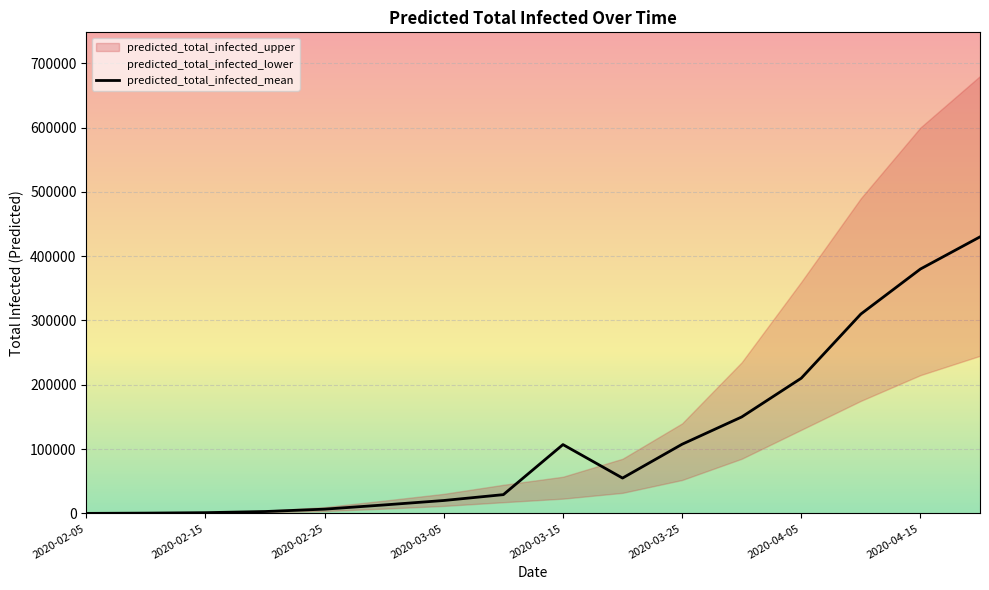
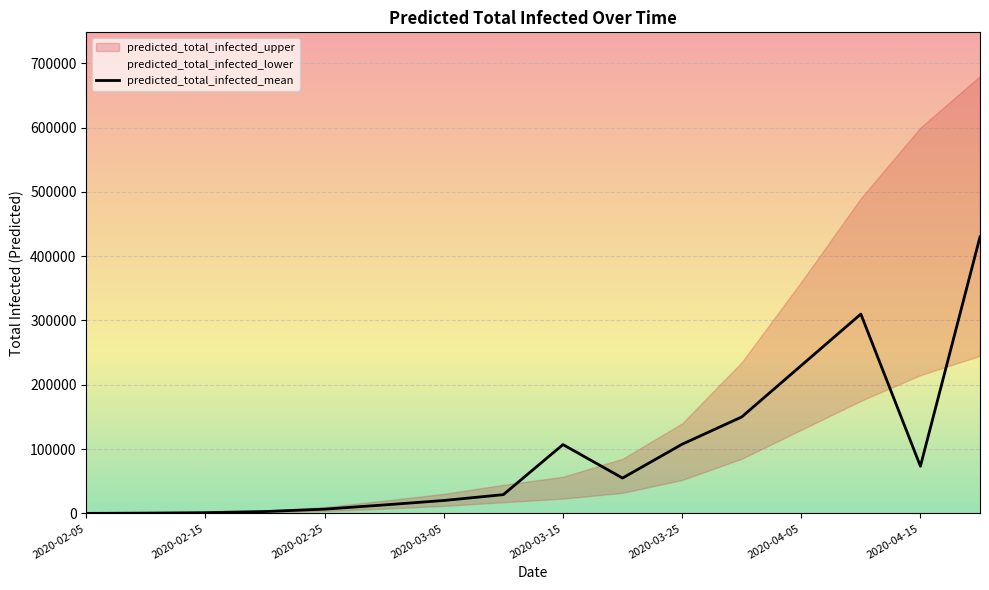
  {
    "predicted_total_infected_mean": {
      "2020-03-05": 20000,
      "2020-03-15": 110000,
      "2020-03-25": 110000,
-     "2020-04-05": 210000,
-     "2020-04-15": 380000
+     "2020-04-05": 230000,
+     "2020-04-15": 70000
    }
  }
